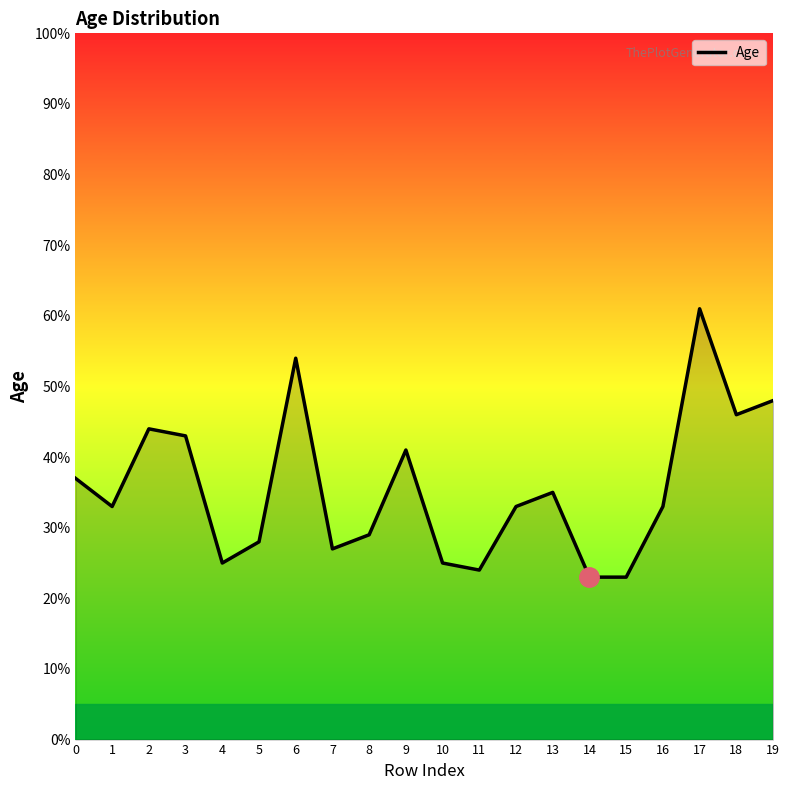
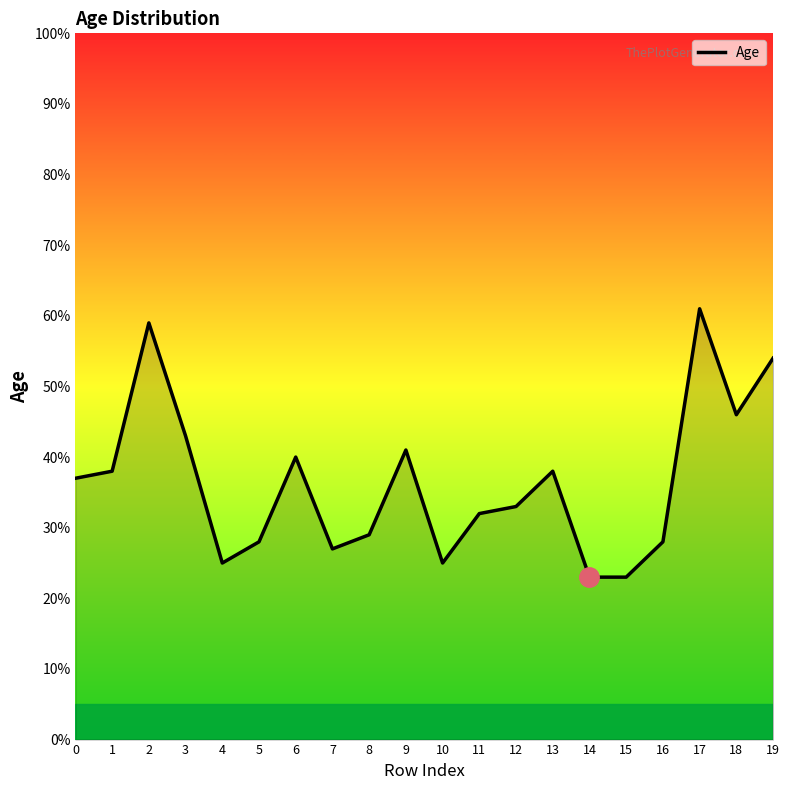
  {
    "Age": {
      "0": "37%",
-     "1": "33%",
-     "2": "44%",
+     "1": "38%",
+     "2": "59%",
      "3": "43%",
      "4": "25%",
      "5": "28%",
-     "6": "54%",
+     "6": "40%",
      "7": "27%",
      "8": "29%",
      "9": "41%",
      "10": "25%",
-     "11": "24%",
+     "11": "32%",
      "12": "33%",
-     "13": "35%",
+     "13": "38%",
      "15": "23%",
-     "16": "33%",
+     "16": "28%",
      "17": "61%",
      "18": "46%",
-     "19": "48%"
+     "19": "54%"
    }
  }
